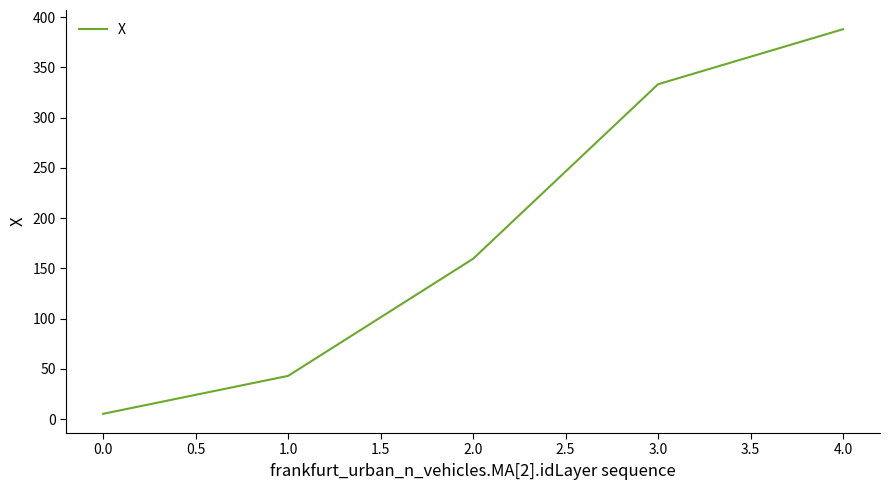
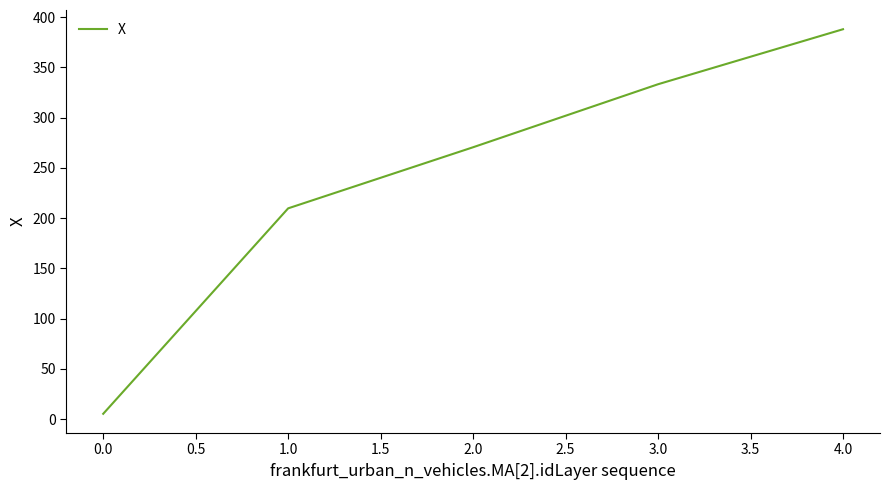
  {
    "0.0": 5,
-   "1.0": 43,
-   "2.0": 160,
+   "1.0": 210,
+   "2.0": 271,
    "3.0": 333,
    "4.0": 388
  }
